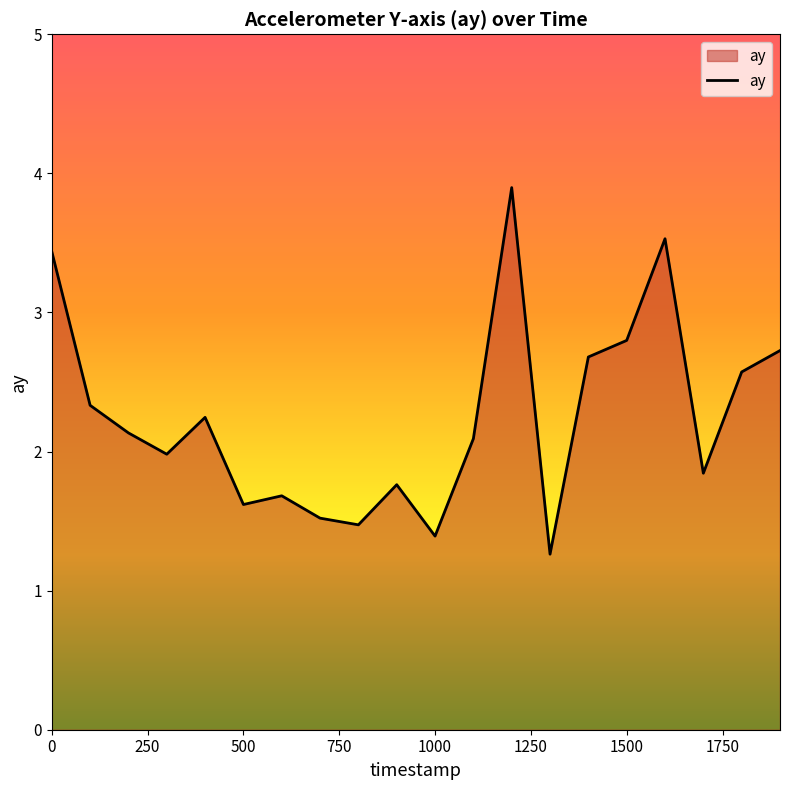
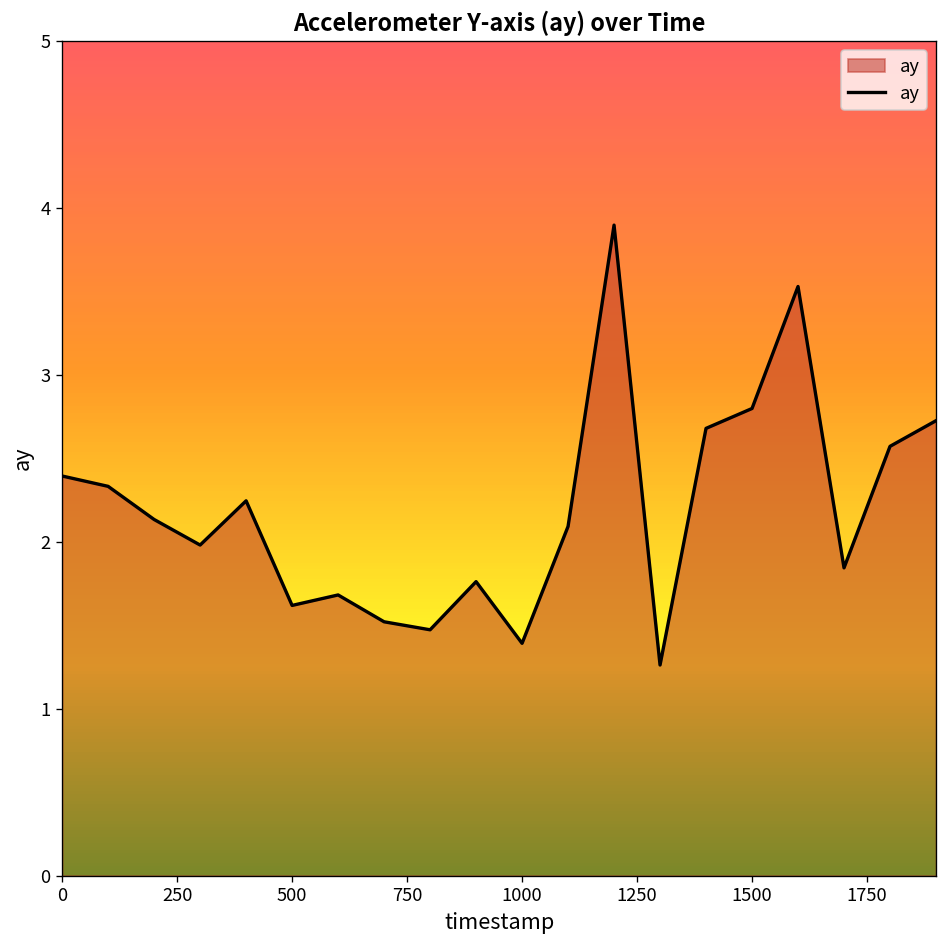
  {
-   "0": 3.44,
+   "0": 2.39,
    "500": 1.62,
    "1000": 1.39,
    "1500": 2.80
  }
